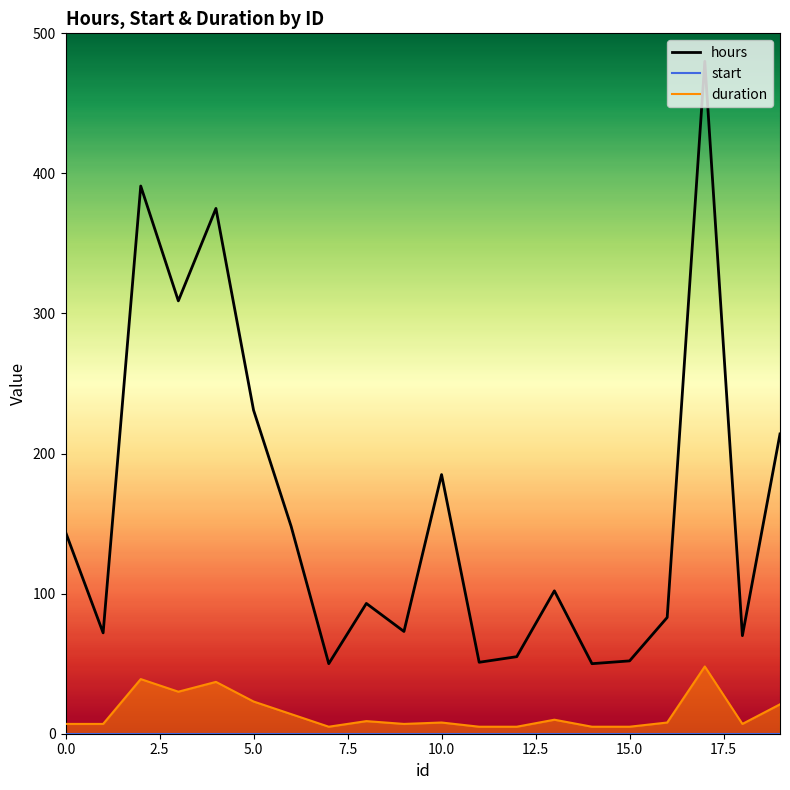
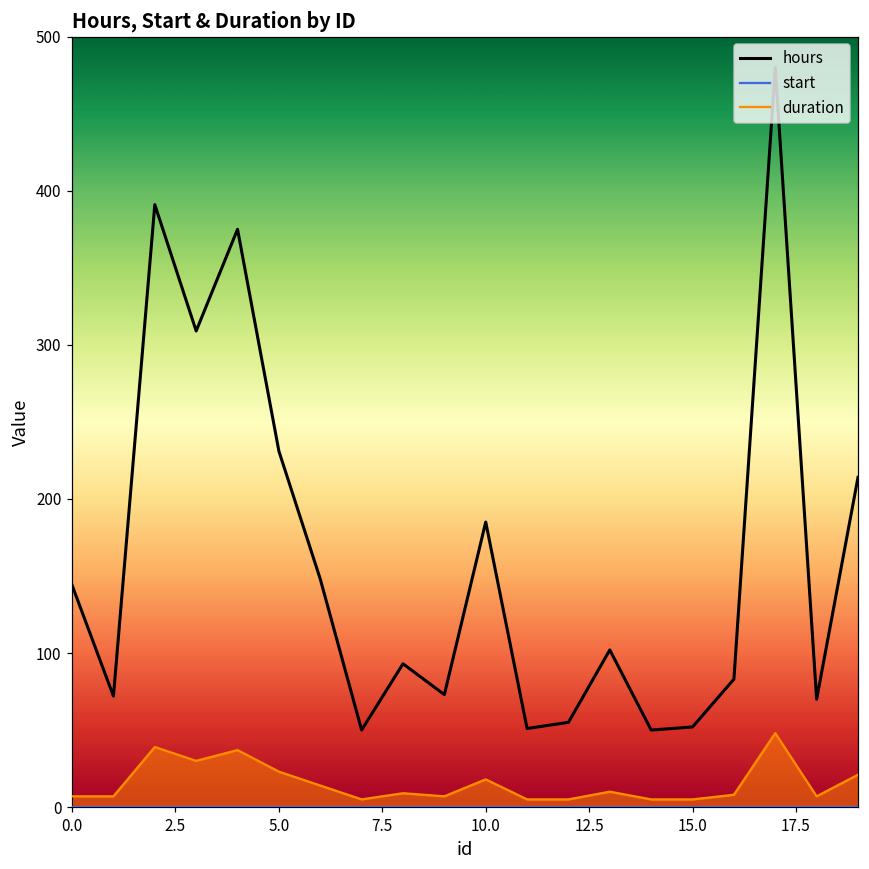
  {
    "duration": {
      "0.0": 7,
      "5.0": 23,
-     "10.0": 8,
+     "10.0": 18,
      "15.0": 5
    }
  }
